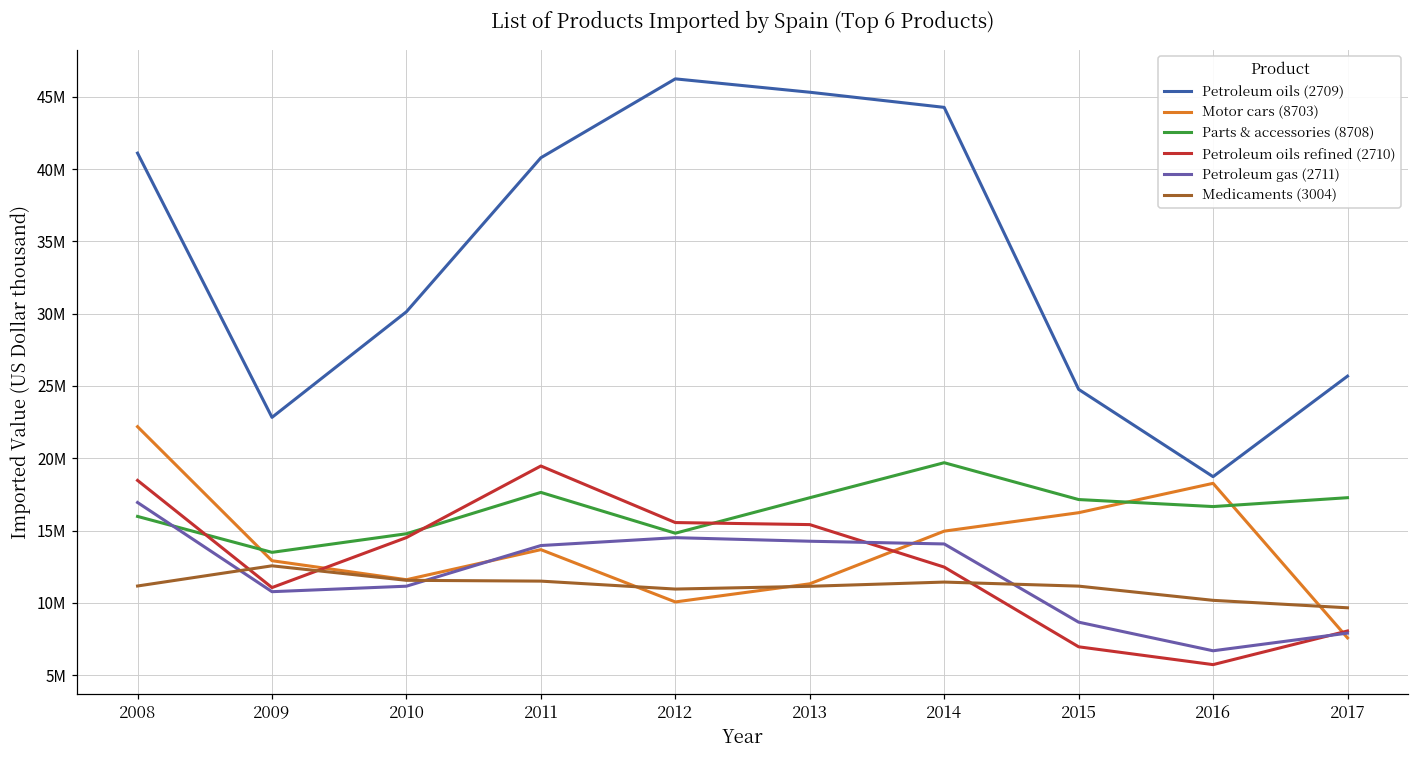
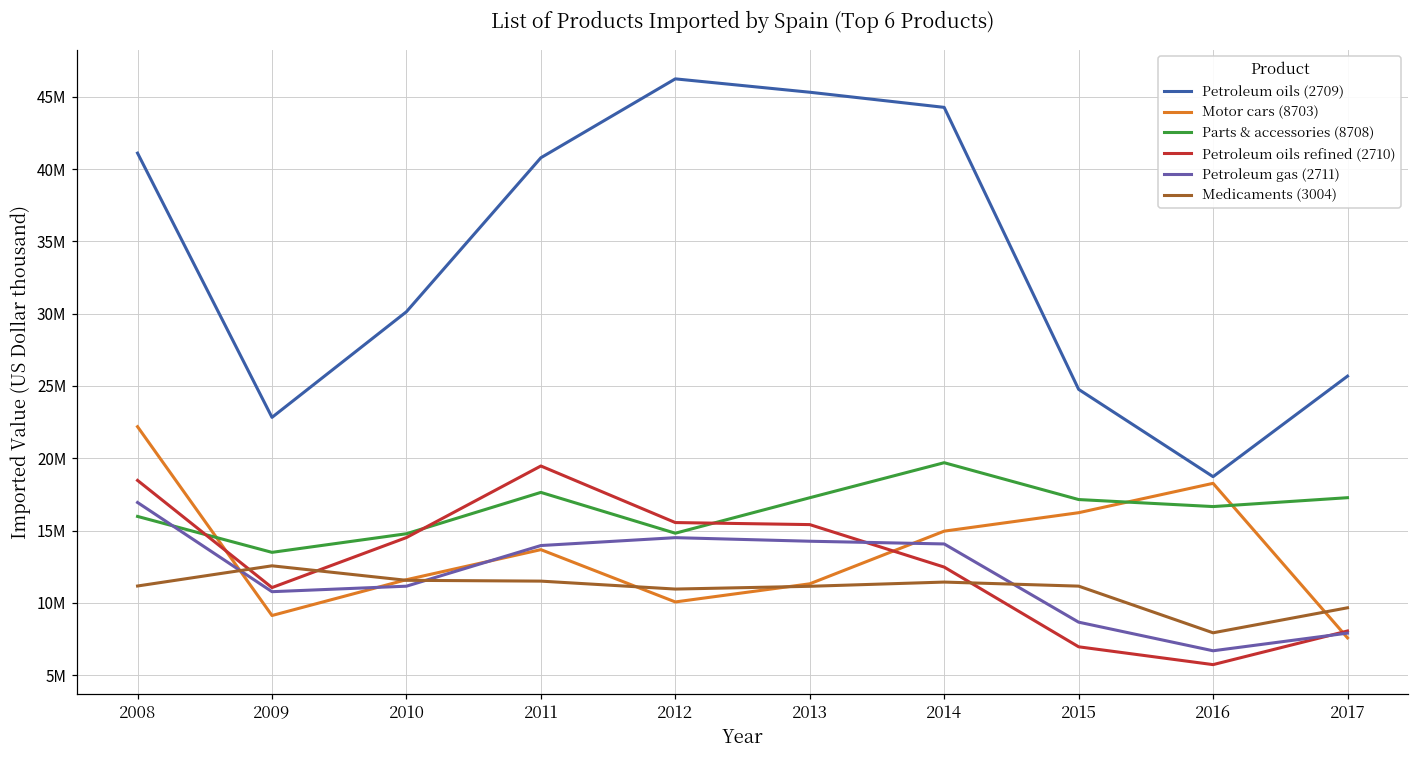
  {
    "Motor cars (8703)": {
      "2008": 22200000,
-     "2009": 12900000,
+     "2009": 9100000,
      "2011": 13700000,
      "2012": 10100000,
      "2014": 15000000,
      "2015": 16200000,
      "2016": 18300000,
      "2017": 7600000
    },
    "Parts & accessories (8708)": {
      "2008": 16000000,
      "2009": 13500000,
      "2010": 14800000,
      "2011": 17600000,
      "2012": 14800000,
      "2013": 17300000,
      "2014": 19700000,
      "2015": 17200000,
      "2016": 16700000,
      "2017": 17300000
    },
    "Petroleum oils refined (2710)": {
      "2008": 18500000,
      "2009": 11100000,
      "2010": 14500000,
      "2011": 19500000,
      "2012": 15600000,
      "2013": 15400000,
      "2014": 12500000,
      "2015": 7000000,
      "2016": 5700000
    },
    "Medicaments (3004)": {
      "2008": 11200000,
      "2009": 12600000,
      "2011": 11500000,
      "2012": 11000000,
      "2014": 11400000,
      "2015": 11200000,
-     "2016": 10200000,
+     "2016": 7900000,
      "2017": 9700000
    }
  }
